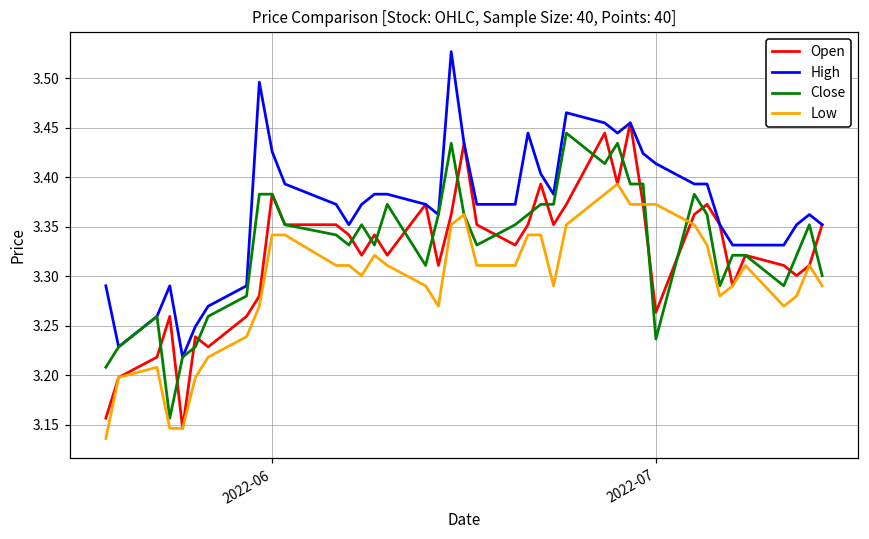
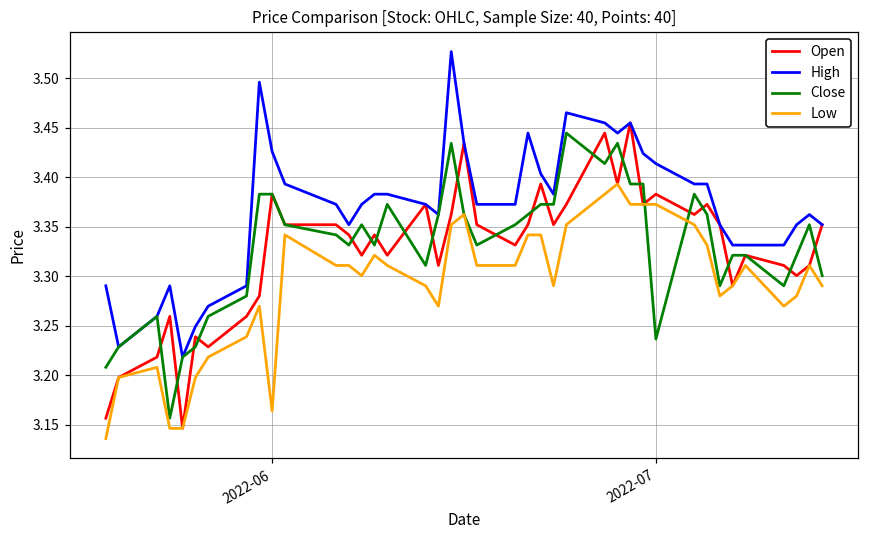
  {
    "Open": {
-     "2022-07": 3.26
+     "2022-07": 3.38
    },
    "High": {
      "2022-06": 3.43,
      "2022-07": 3.41
    },
    "Close": {
      "2022-07": 3.24
    },
    "Low": {
-     "2022-06": 3.34,
+     "2022-06": 3.16,
      "2022-07": 3.37
    }
  }
